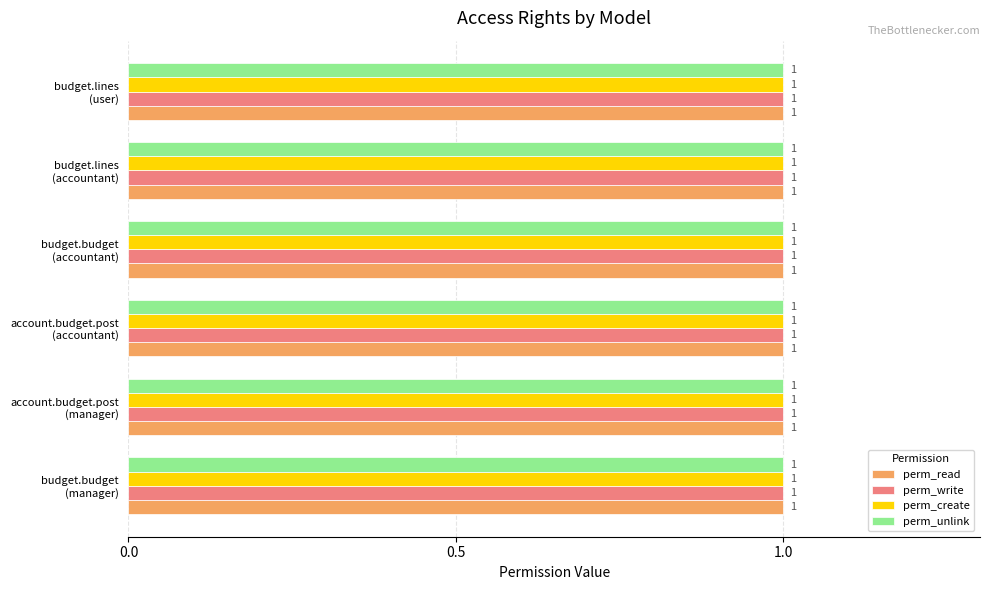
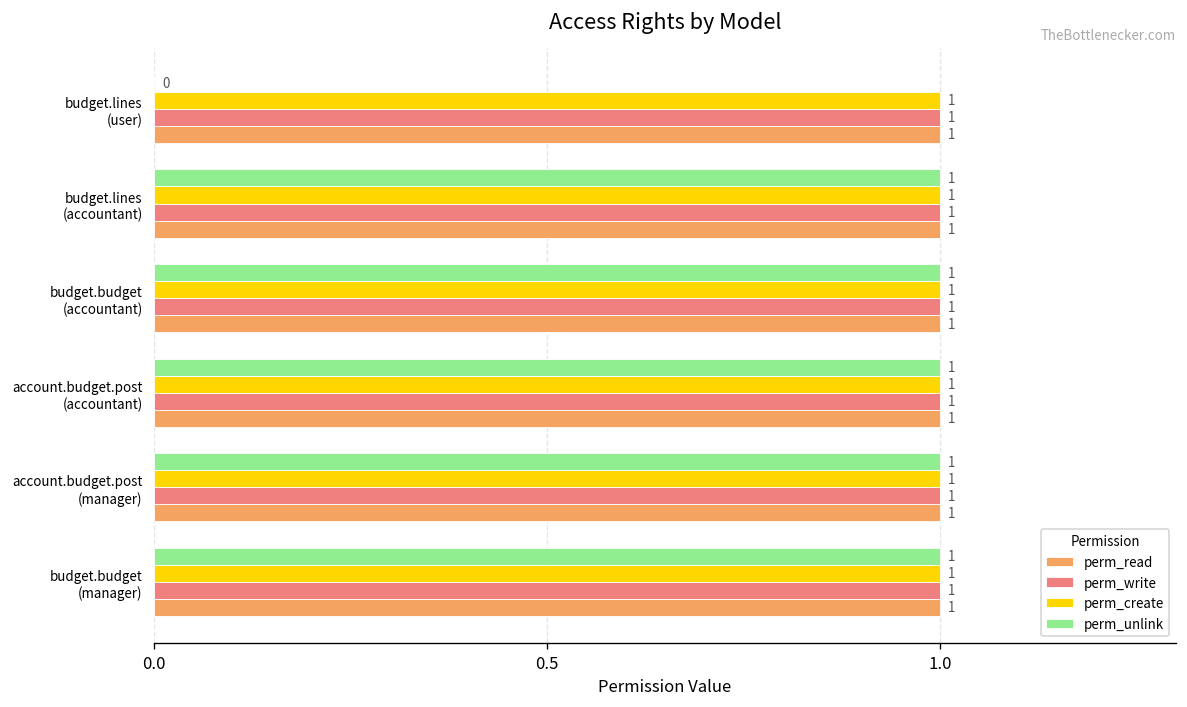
  {
    "perm_create": {
      "budget.lines (user)": 1,
      "budget.lines (accountant)": 1,
      "budget.budget (accountant)": 1,
      "account.budget.post (accountant)": 1,
      "account.budget.post (manager)": 1,
      "budget.budget (manager)": 1
    },
    "perm_unlink": {
-     "budget.lines (user)": 1,
+     "budget.lines (user)": 0,
      "budget.lines (accountant)": 1,
      "budget.budget (accountant)": 1,
      "account.budget.post (accountant)": 1,
      "account.budget.post (manager)": 1,
      "budget.budget (manager)": 1
    }
  }
